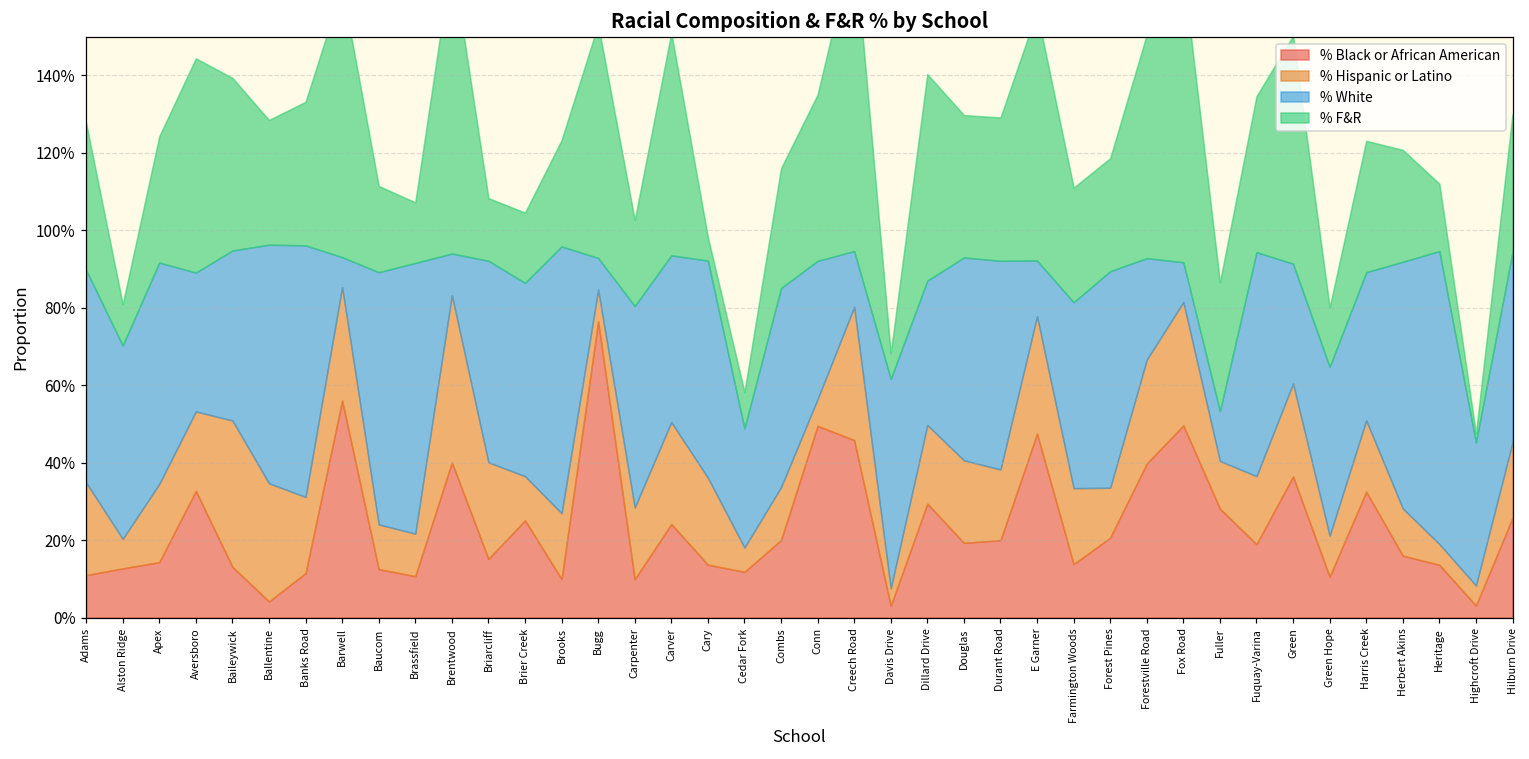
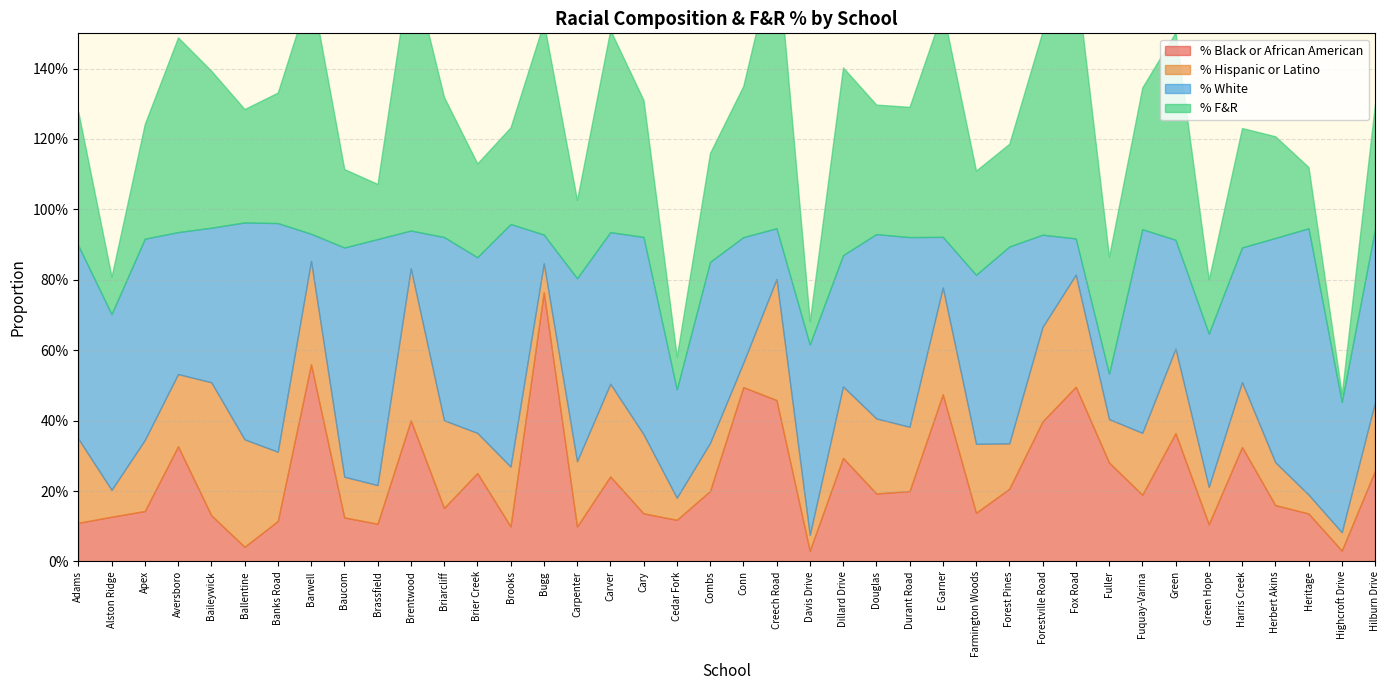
  {
    "% White": {
      "Adams": "55%",
      "Alston Ridge": "50%",
      "Apex": "57%",
-     "Aversboro": "36%",
+     "Aversboro": "40%",
      "Baileywick": "44%",
      "Ballentine": "62%",
      "Banks Road": "65%",
      "Barwell": "8%",
      "Baucom": "65%",
      "Brassfield": "70%",
      "Brentwood": "11%",
      "Briarcliff": "52%",
      "Brier Creek": "50%",
      "Brooks": "69%",
      "Bugg": "8%",
      "Carpenter": "52%",
      "Carver": "43%",
      "Cary": "56%",
      "Cedar Fork": "31%",
      "Combs": "51%",
      "Conn": "36%",
      "Creech Road": "14%",
      "Davis Drive": "54%",
      "Dillard Drive": "37%",
      "Douglas": "52%",
      "Durant Road": "54%",
      "E Garner": "14%",
      "Farmington Woods": "48%",
      "Forest Pines": "56%",
      "Forestville Road": "26%",
      "Fox Road": "10%",
      "Fuller": "13%",
      "Fuquay-Varina": "58%",
      "Green": "31%",
      "Green Hope": "44%",
      "Harris Creek": "38%",
      "Herbert Akins": "64%",
      "Heritage": "76%",
      "Highcroft Drive": "37%",
      "Hilburn Drive": "49%"
    },
    "% F&R": {
      "Adams": "38%",
      "Alston Ridge": "11%",
      "Apex": "33%",
      "Aversboro": "55%",
      "Baileywick": "45%",
      "Ballentine": "32%",
      "Banks Road": "37%",
      "Baucom": "22%",
      "Brassfield": "16%",
-     "Briarcliff": "16%",
-     "Brier Creek": "18%",
+     "Briarcliff": "40%",
+     "Brier Creek": "27%",
      "Brooks": "27%",
      "Carpenter": "22%",
-     "Cary": "6%",
+     "Cary": "39%",
      "Cedar Fork": "9%",
      "Combs": "31%",
      "Conn": "43%",
      "Davis Drive": "7%",
      "Dillard Drive": "53%",
      "Douglas": "37%",
      "Durant Road": "37%",
      "Farmington Woods": "30%",
      "Forest Pines": "29%",
      "Forestville Road": "58%",
      "Fuller": "33%",
      "Fuquay-Varina": "40%",
      "Green": "59%",
      "Green Hope": "15%",
      "Harris Creek": "34%",
      "Herbert Akins": "29%",
      "Heritage": "17%",
      "Highcroft Drive": "2%",
      "Hilburn Drive": "36%"
    }
  }
